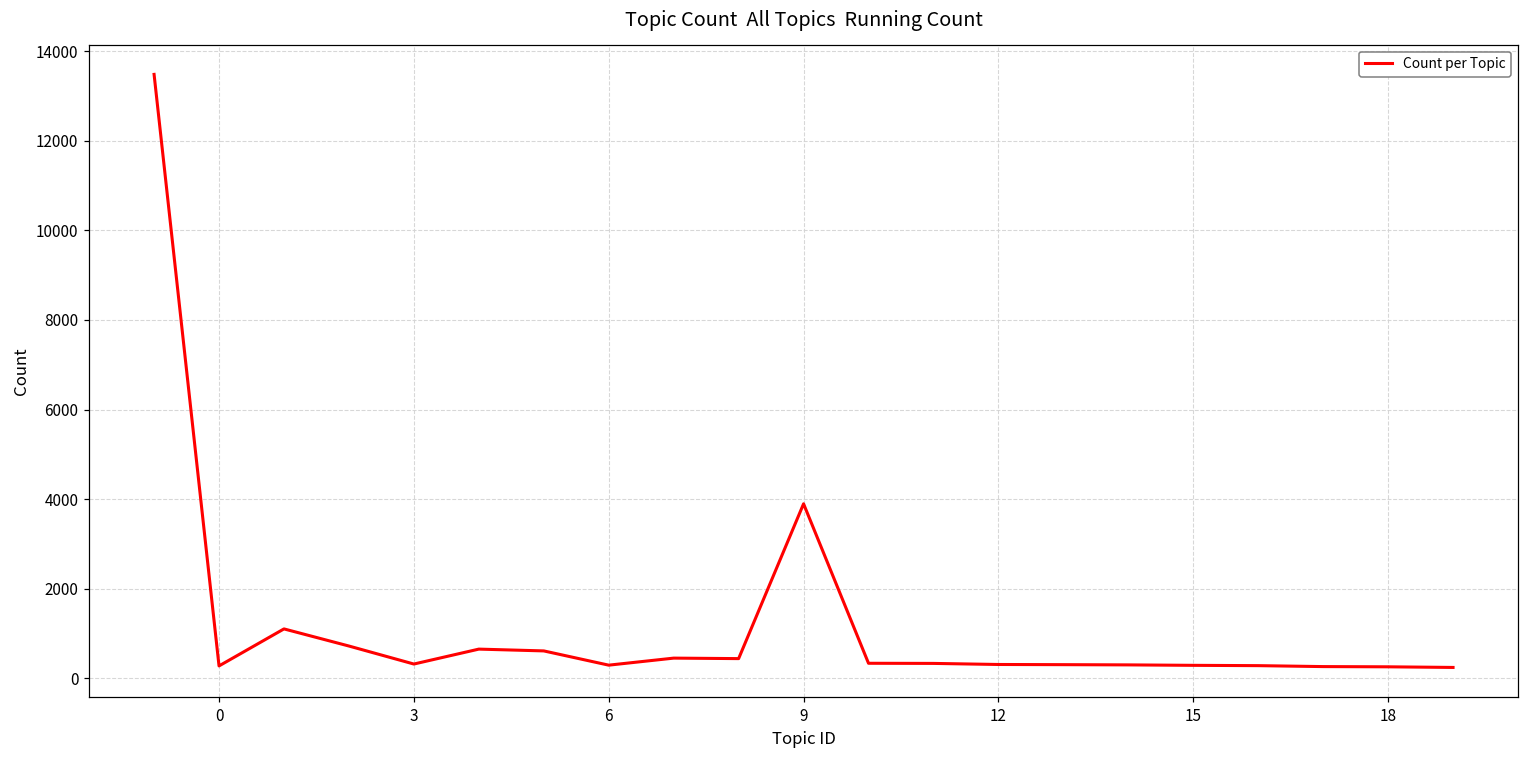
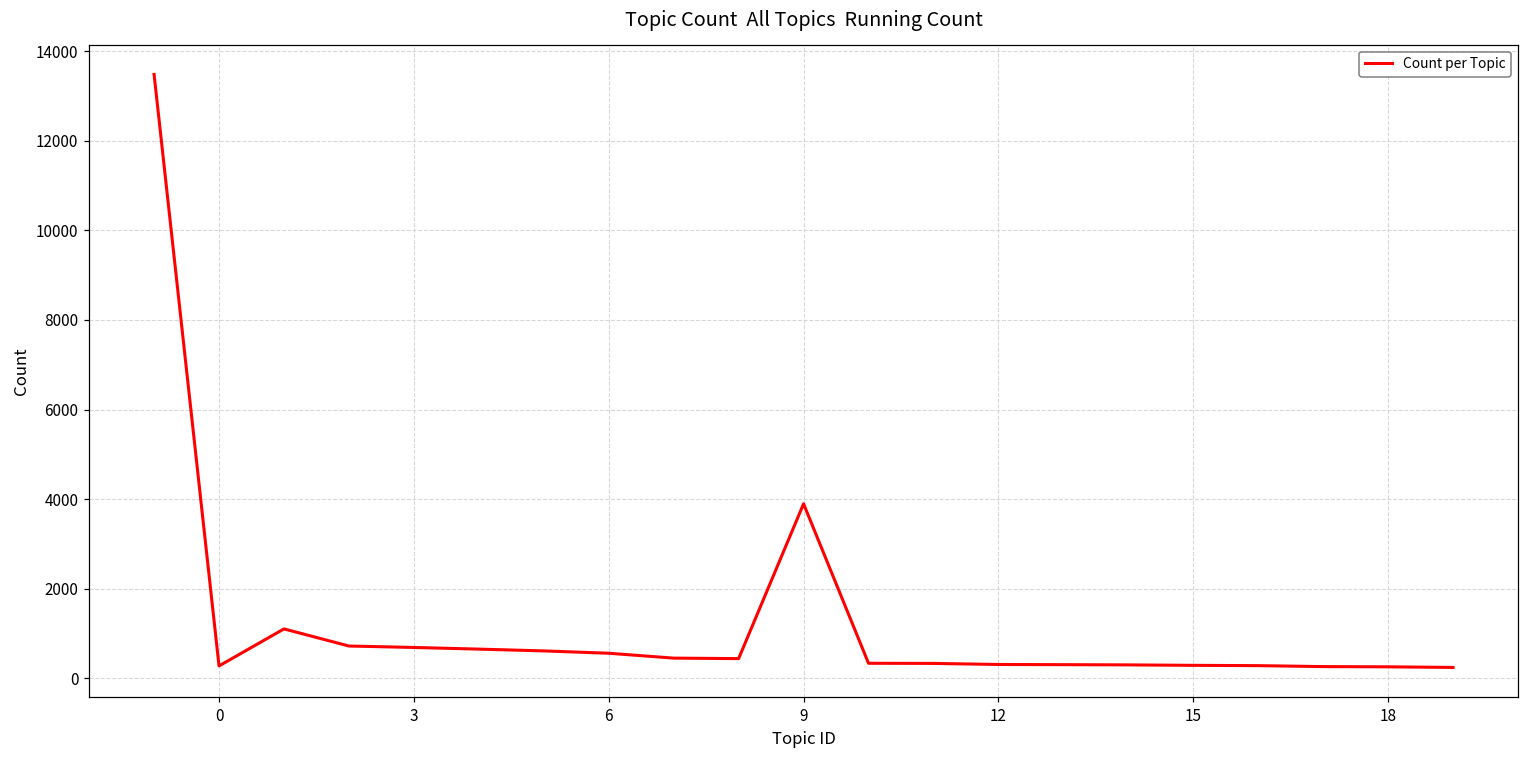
  {
    "0": 300,
-   "3": 300,
-   "6": 300,
+   "3": 700,
+   "6": 600,
    "9": 3900,
    "12": 300,
    "15": 300,
    "18": 300
  }
